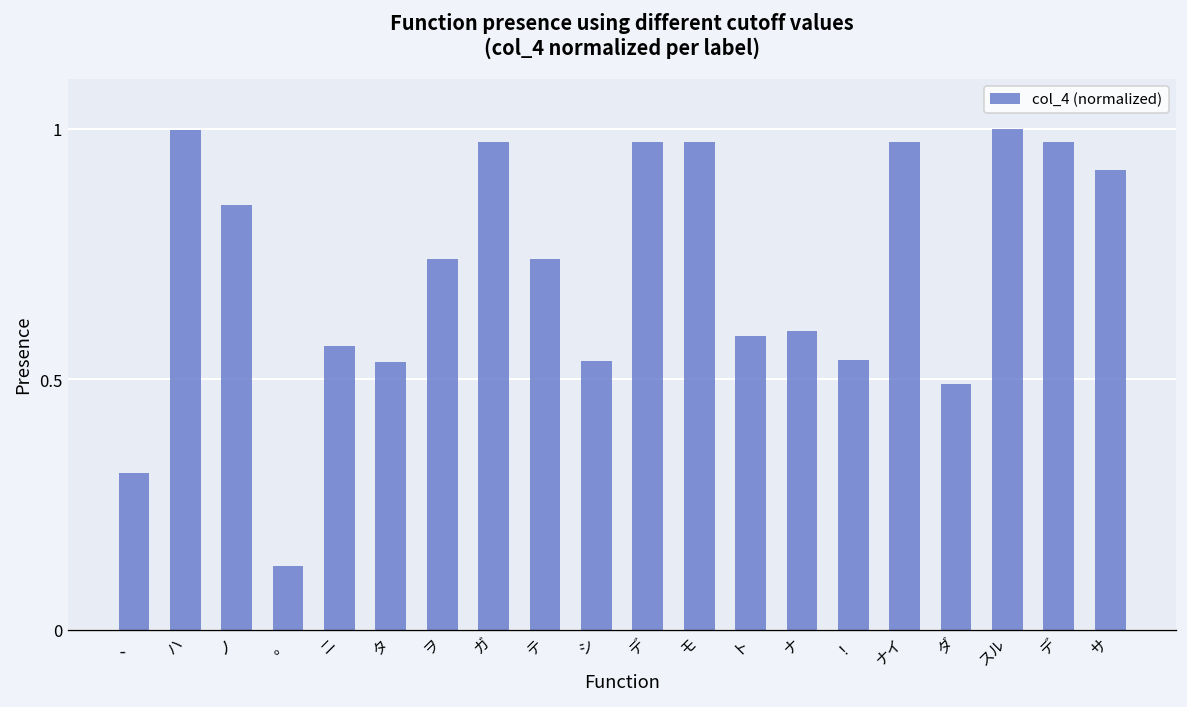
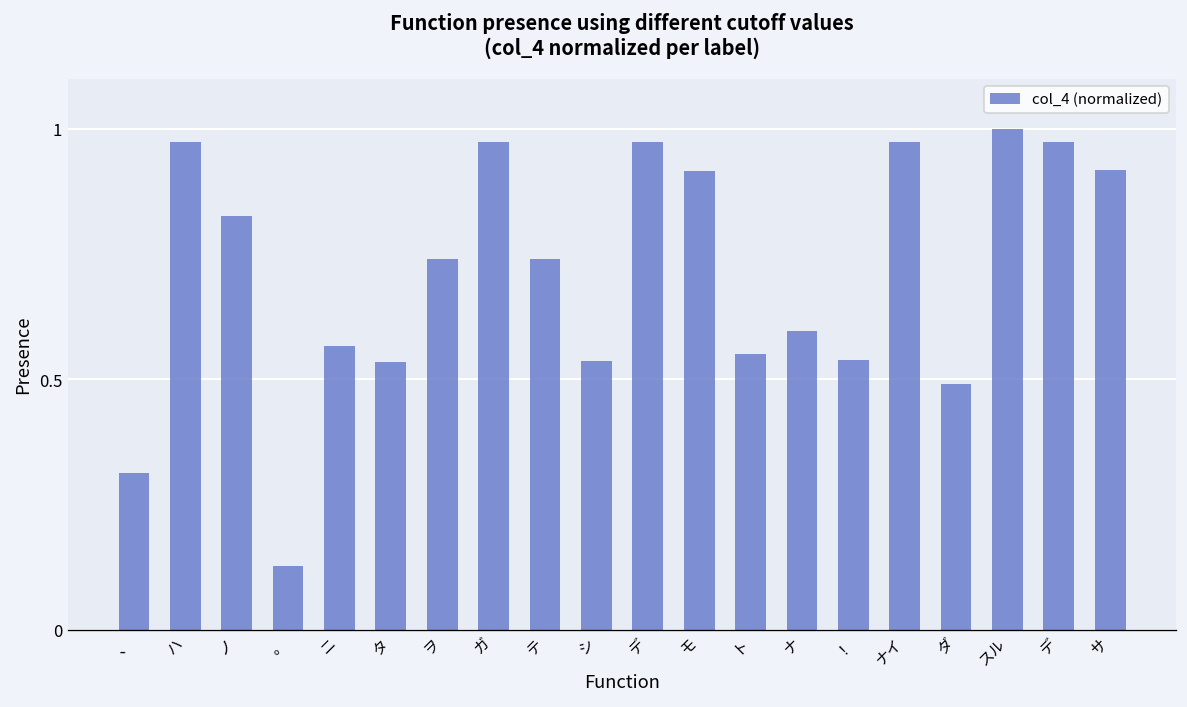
  {
    "、": 0.31,
-   "ハ": 1.00,
-   "ノ": 0.85,
+   "ハ": 0.97,
+   "ノ": 0.83,
    "。": 0.13,
    "ニ": 0.57,
    "タ": 0.53,
    "ヲ": 0.74,
    "ガ": 0.97,
    "テ": 0.74,
    "シ": 0.54,
-   "モ": 0.97,
-   "ト": 0.59,
+   "モ": 0.91,
+   "ト": 0.55,
    "ナ": 0.60,
    "！": 0.54,
    "ナイ": 0.97,
    "ダ": 0.49,
    "スル": 1.00,
    "サ": 0.92
  }
